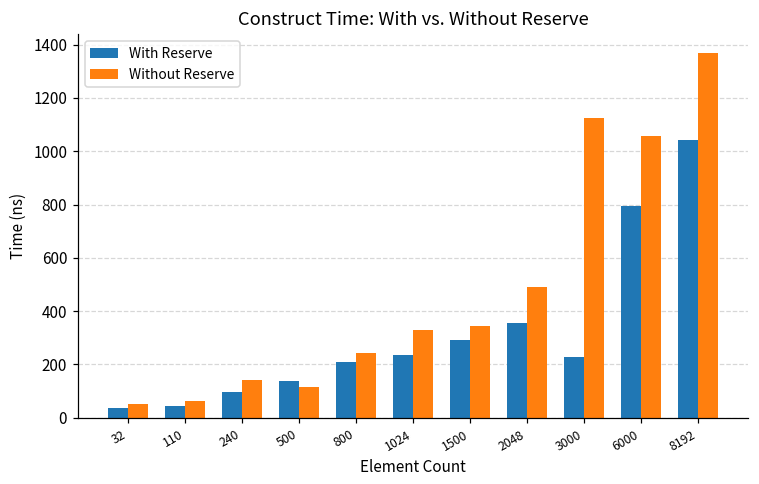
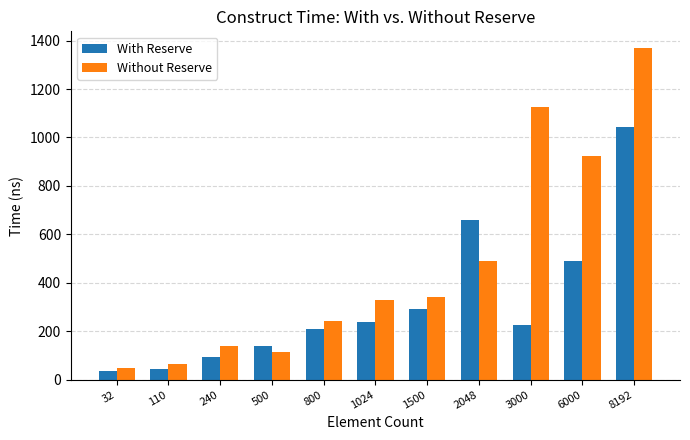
  {
    "With Reserve": {
      "32": 30,
      "110": 40,
      "240": 90,
      "500": 140,
      "800": 210,
      "1024": 240,
      "1500": 290,
-     "2048": 360,
+     "2048": 660,
      "3000": 230,
-     "6000": 790,
+     "6000": 490,
      "8192": 1040
    },
    "Without Reserve": {
      "32": 50,
      "110": 60,
      "240": 140,
      "500": 120,
      "800": 240,
      "1024": 330,
      "1500": 340,
      "2048": 490,
      "3000": 1130,
-     "6000": 1060,
+     "6000": 920,
      "8192": 1370
    }
  }
